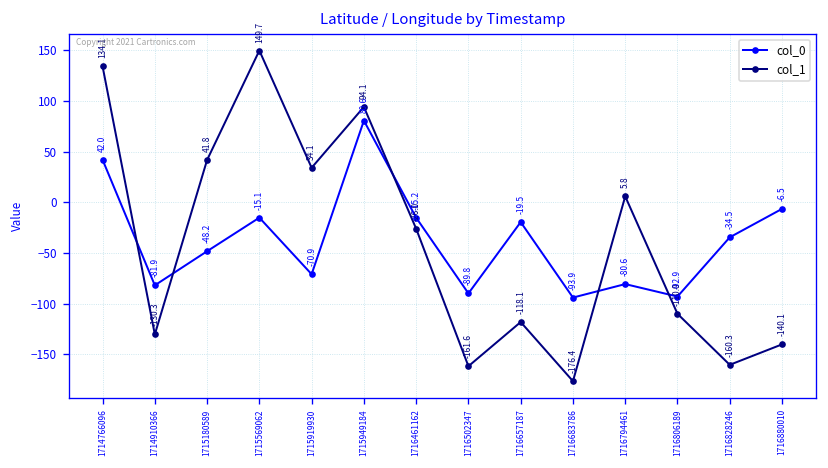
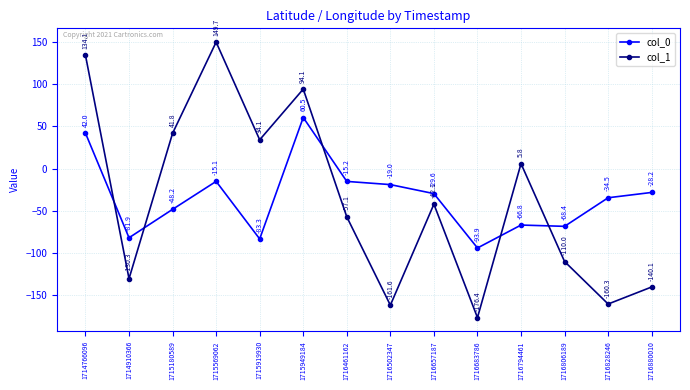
  {
    "col_0": {
      "1714766096": 42.0,
      "1714910366": -81.9,
      "1715180589": -48.2,
      "1715569062": -15.1,
-     "1715919930": -70.9,
-     "1715949184": 80.6,
-     "1716502347": -89.8,
-     "1716657187": -19.5,
+     "1715919930": -83.3,
+     "1715949184": 60.5,
+     "1716502347": -19.0,
+     "1716657187": -29.6,
      "1716683786": -93.9,
-     "1716794461": -80.6,
-     "1716806189": -92.9,
+     "1716794461": -66.8,
+     "1716806189": -68.4,
      "1716828246": -34.5,
-     "1716880010": -6.5
+     "1716880010": -28.2
    },
    "col_1": {
      "1714910366": -130.3,
      "1715180589": 41.8,
      "1715569062": 149.7,
      "1715919930": 34.1,
-     "1716461162": -26.0,
+     "1716461162": -57.1,
      "1716502347": -161.6,
-     "1716657187": -118.1,
+     "1716657187": -42.1,
      "1716683786": -176.4,
      "1716794461": 5.8,
      "1716828246": -160.3,
      "1716880010": -140.1
    }
  }
